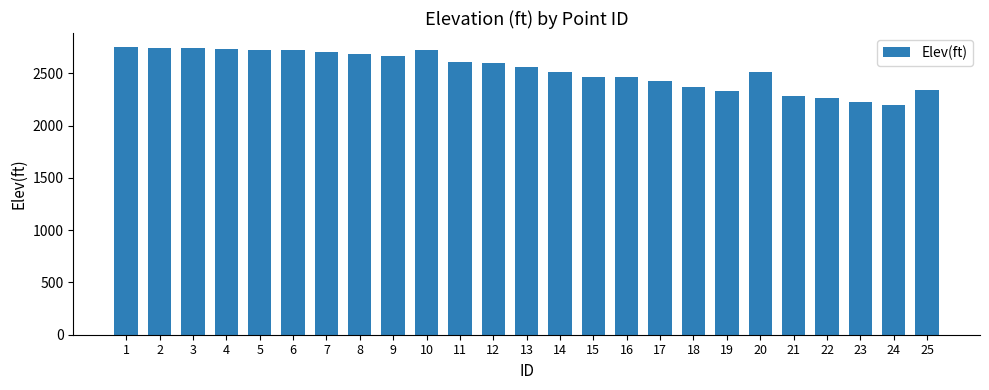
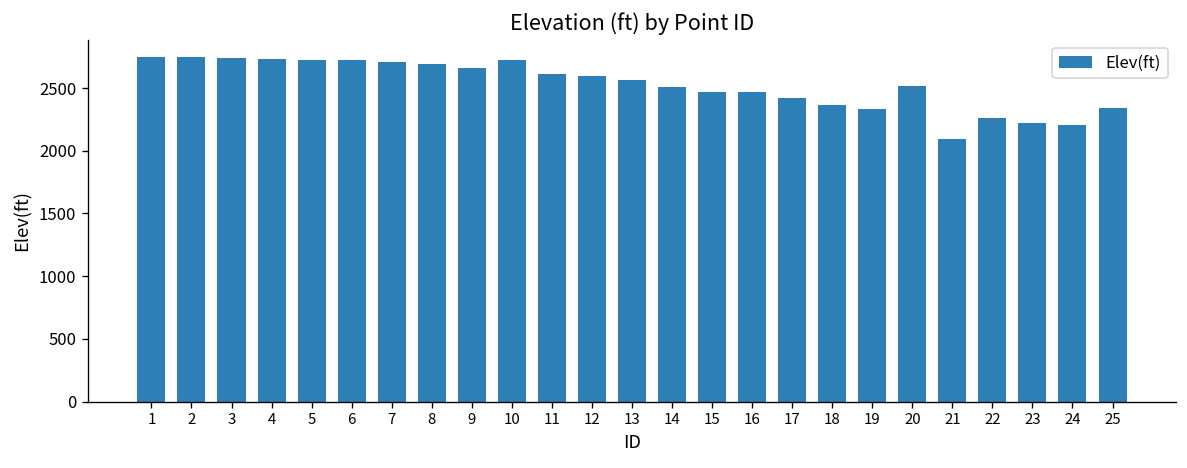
  {
    "1": 2750,
    "2": 2740,
    "3": 2740,
    "4": 2730,
    "5": 2720,
    "6": 2720,
    "7": 2710,
    "8": 2690,
    "9": 2660,
    "10": 2720,
    "11": 2610,
    "12": 2590,
    "13": 2560,
    "14": 2510,
    "15": 2470,
    "16": 2460,
    "17": 2420,
    "18": 2370,
    "19": 2330,
    "20": 2520,
-   "21": 2280,
+   "21": 2090,
    "22": 2260,
    "23": 2220,
    "24": 2200,
    "25": 2340
  }
